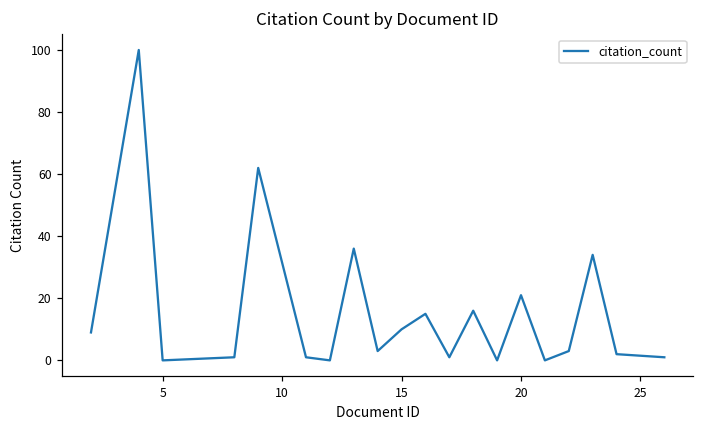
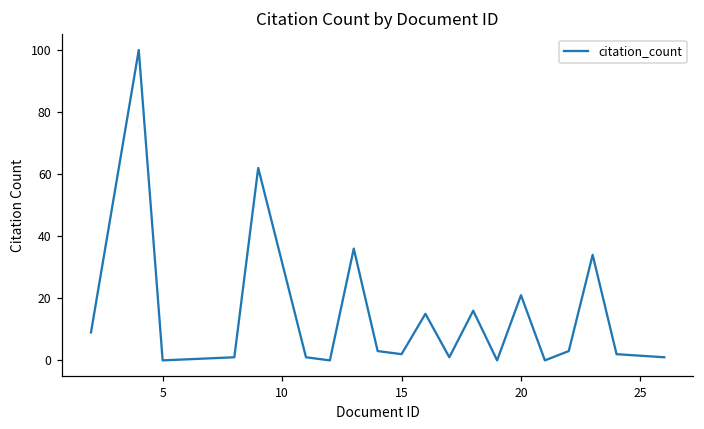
  {
    "5": 0,
-   "15": 10,
+   "15": 2,
    "20": 21
  }
